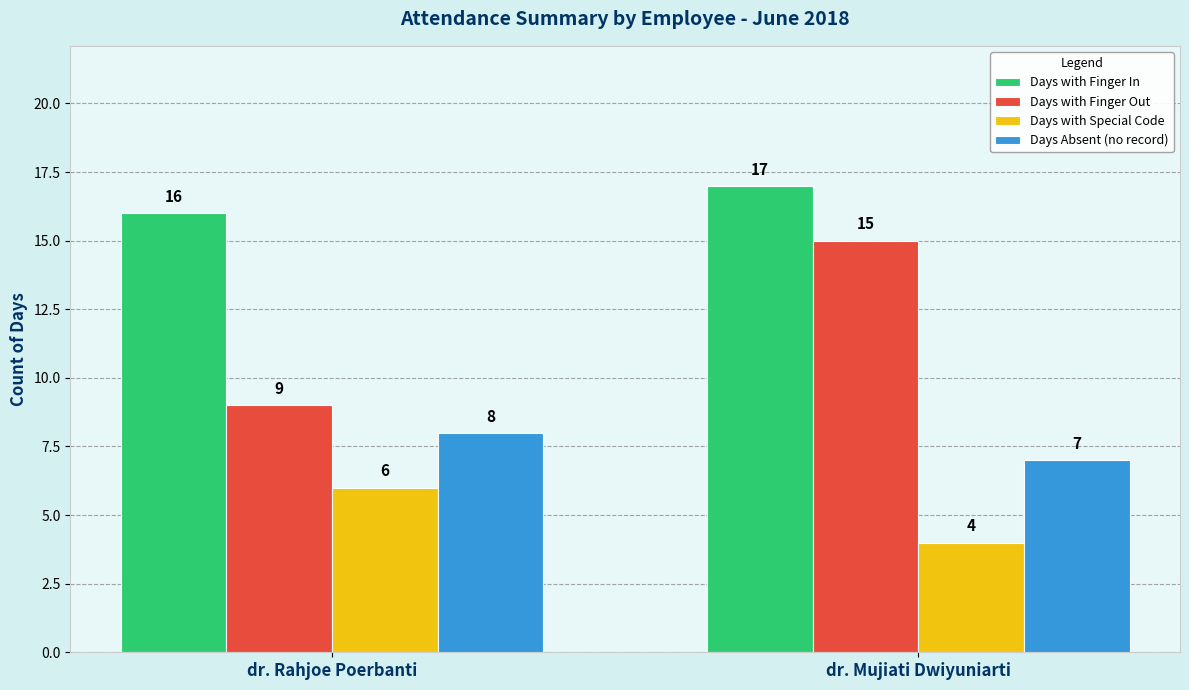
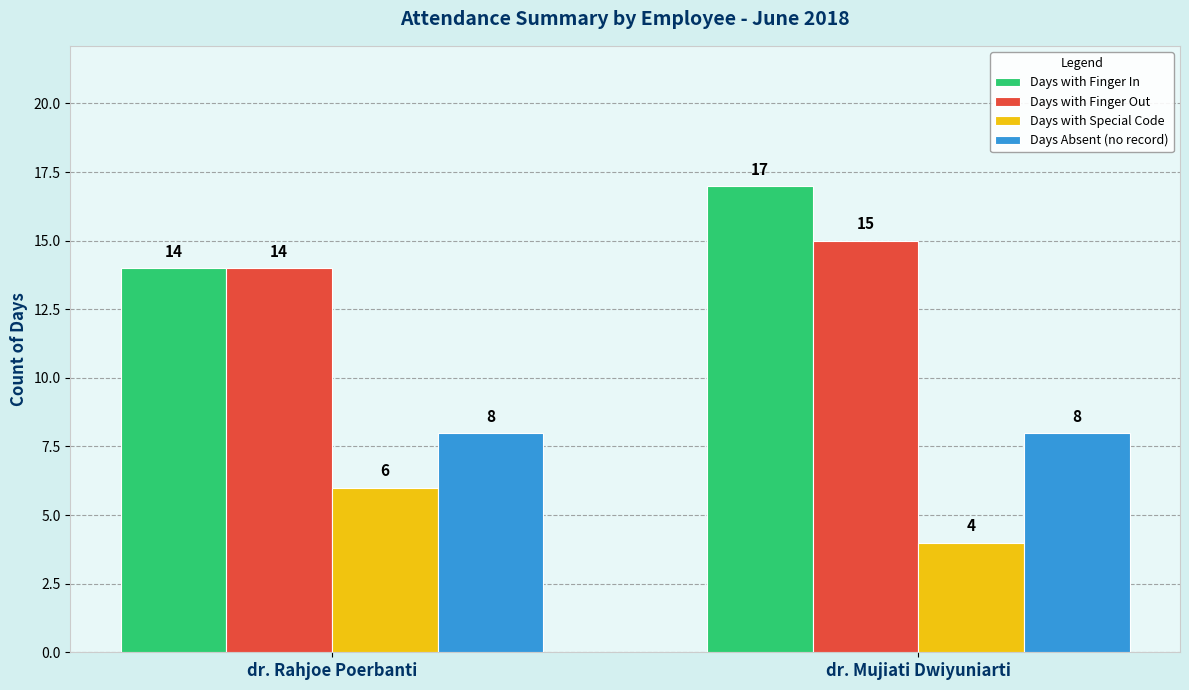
  {
    "Days with Finger In": {
-     "dr. Rahjoe Poerbanti": 16,
+     "dr. Rahjoe Poerbanti": 14,
      "dr. Mujiati Dwiyuniarti": 17
    },
    "Days with Finger Out": {
-     "dr. Rahjoe Poerbanti": 9,
+     "dr. Rahjoe Poerbanti": 14,
      "dr. Mujiati Dwiyuniarti": 15
    },
    "Days with Special Code": {
      "dr. Rahjoe Poerbanti": 6,
      "dr. Mujiati Dwiyuniarti": 4
    },
    "Days Absent (no record)": {
      "dr. Rahjoe Poerbanti": 8,
-     "dr. Mujiati Dwiyuniarti": 7
+     "dr. Mujiati Dwiyuniarti": 8
    }
  }
